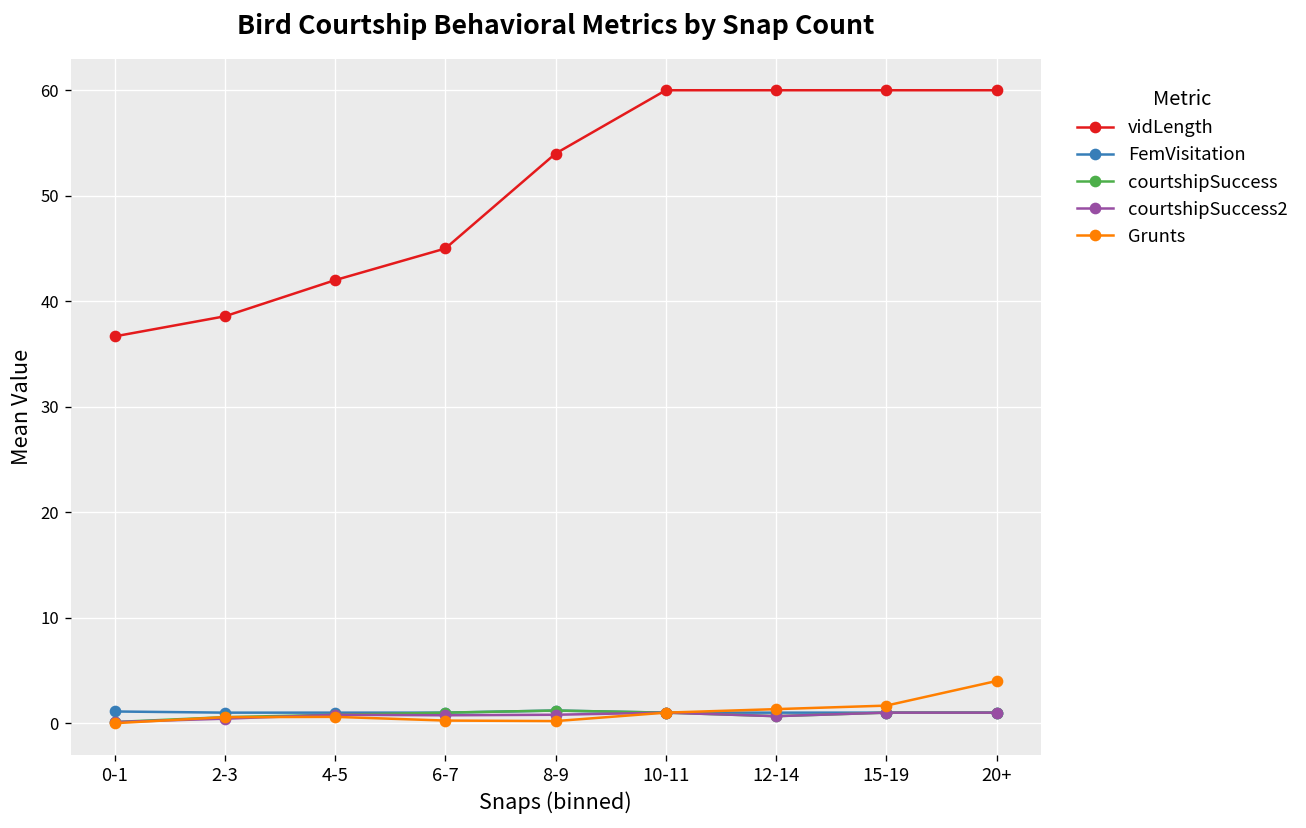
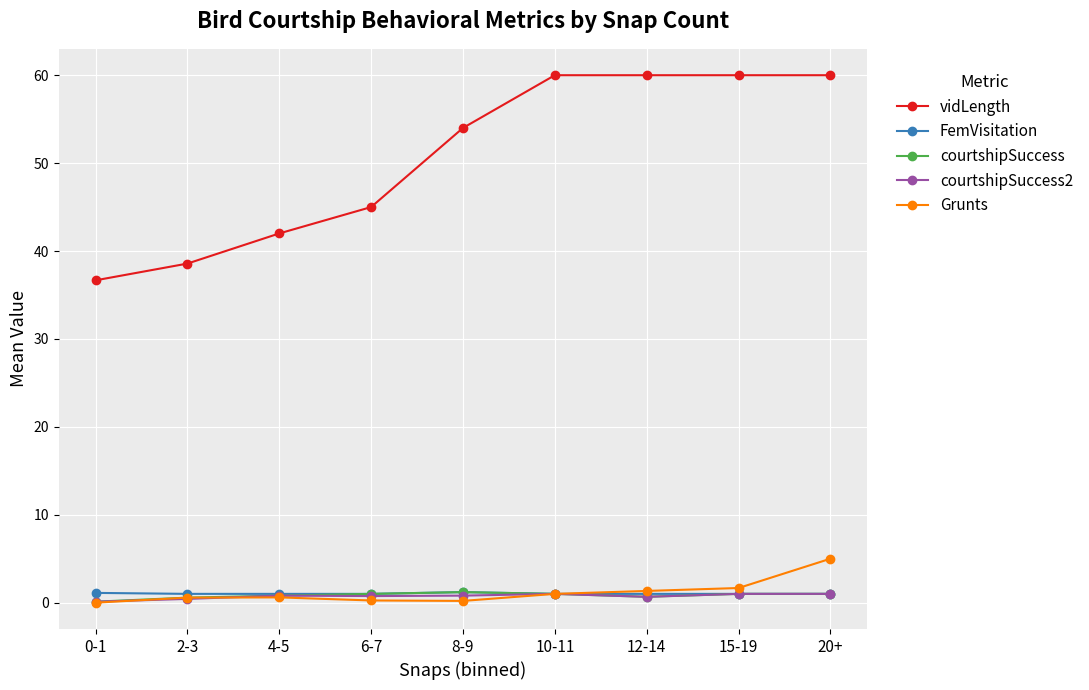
  {
    "vidLength": {
      "0-1": 37,
      "2-3": 39,
      "4-5": 42,
      "6-7": 45,
      "8-9": 54,
      "10-11": 60,
      "12-14": 60,
      "15-19": 60,
      "20+": 60
    },
    "FemVisitation": {
      "0-1": 1,
      "2-3": 1,
      "12-14": 1
    },
    "courtshipSuccess2": {
      "8-9": 1
    },
    "Grunts": {
      "6-7": 0,
      "8-9": 0,
      "12-14": 1,
      "15-19": 2,
-     "20+": 4
+     "20+": 5
    }
  }
